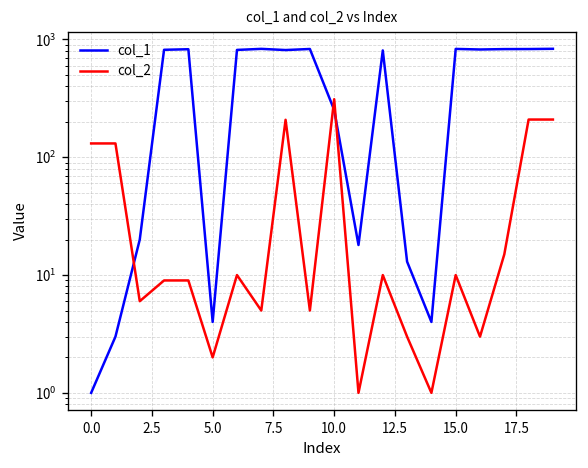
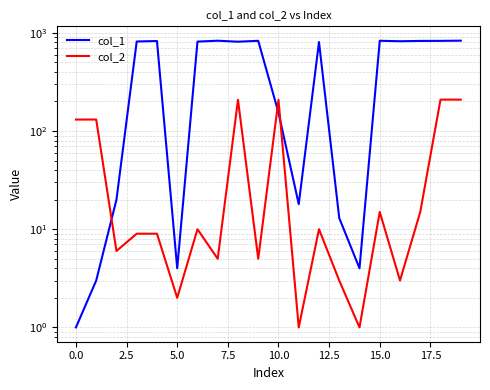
  {
    "col_1": {
      "0.0": 1,
      "5.0": 4,
-     "10.0": 250,
+     "10.0": 150,
      "15.0": 800
    },
    "col_2": {
      "0.0": 130,
      "5.0": 2,
-     "10.0": 310,
-     "15.0": 10
+     "10.0": 210,
+     "15.0": 15
    }
  }
